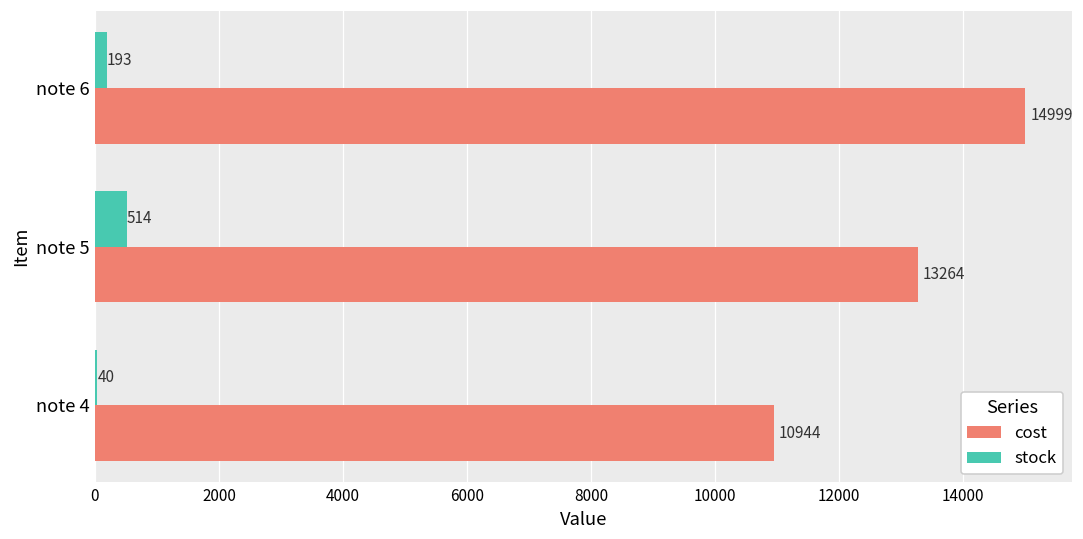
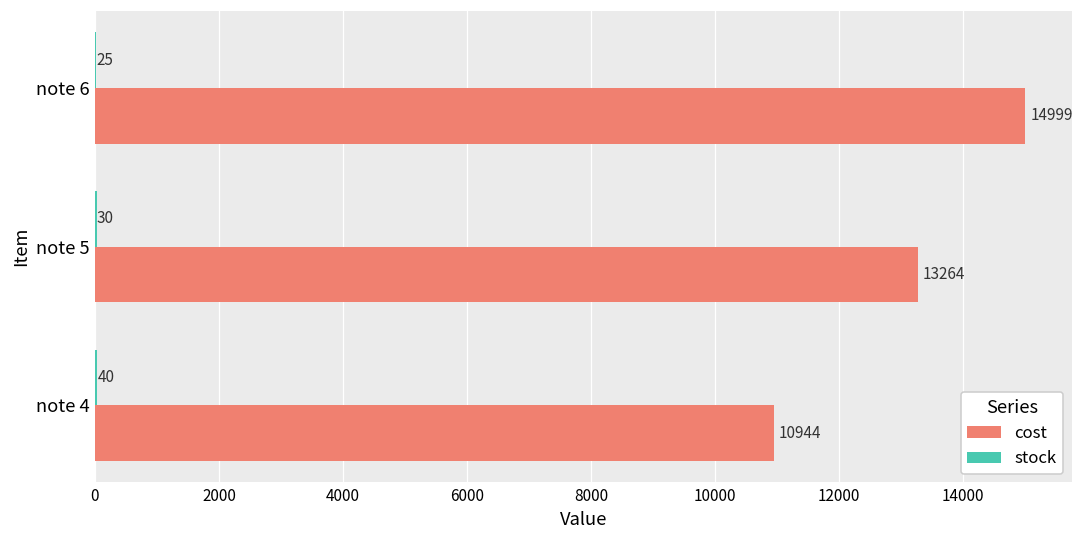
  {
    "cost": {
      "note 6": 14999,
      "note 5": 13264,
      "note 4": 10944
    },
    "stock": {
-     "note 6": 193,
-     "note 5": 514,
+     "note 6": 25,
+     "note 5": 30,
      "note 4": 40
    }
  }
